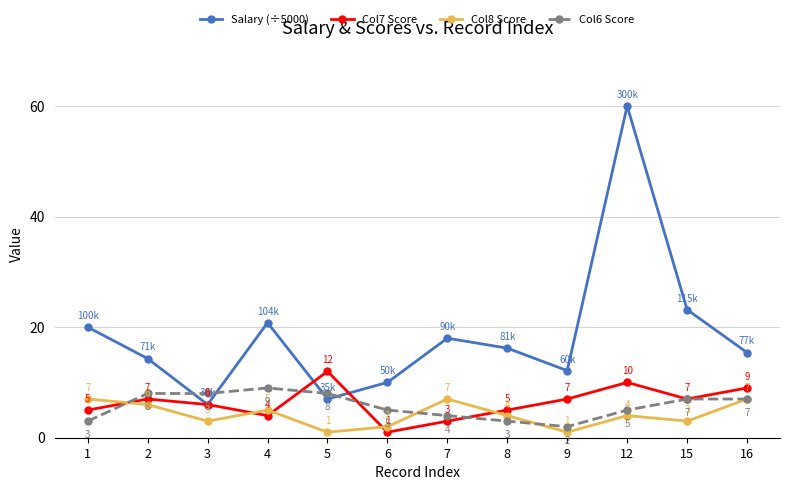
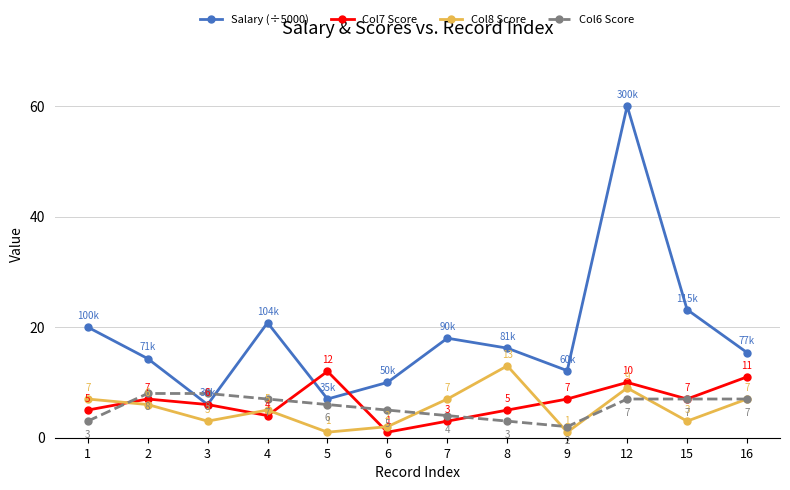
  {
    "Col7 Score": {
      "5": 12,
      "9": 7,
      "12": 10,
-     "16": 9
+     "16": 11
    },
    "Col8 Score": {
      "1": 7,
      "5": 1,
      "7": 7,
-     "8": 4,
-     "12": 4
+     "8": 13,
+     "12": 9
    },
    "Col6 Score": {
      "1": 3,
-     "4": 9,
-     "5": 8,
+     "4": 7,
+     "5": 6,
      "7": 4,
      "8": 3,
      "9": 2,
-     "12": 5
+     "12": 7
    }
  }
